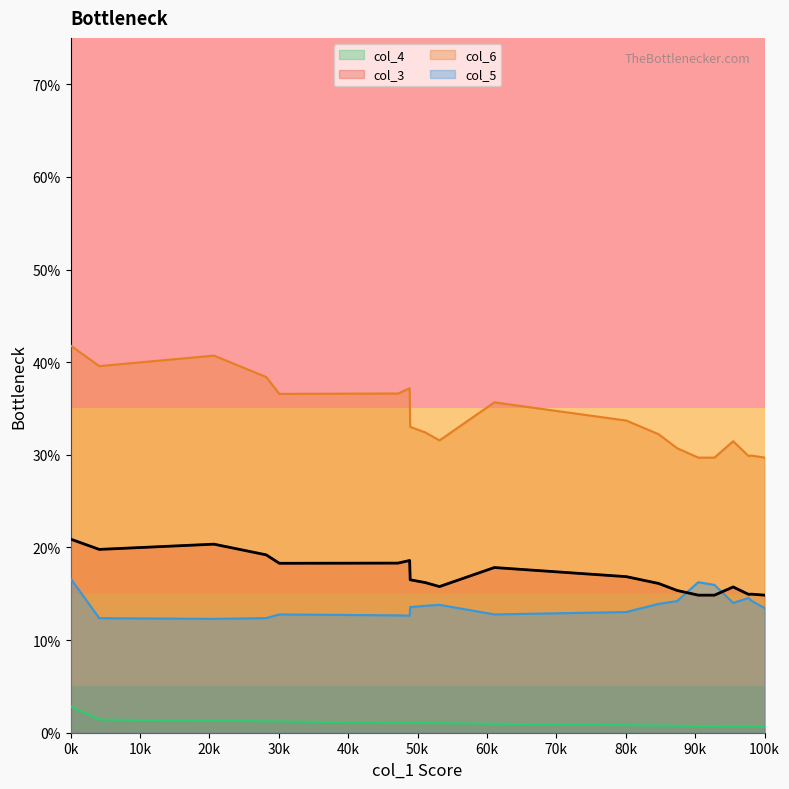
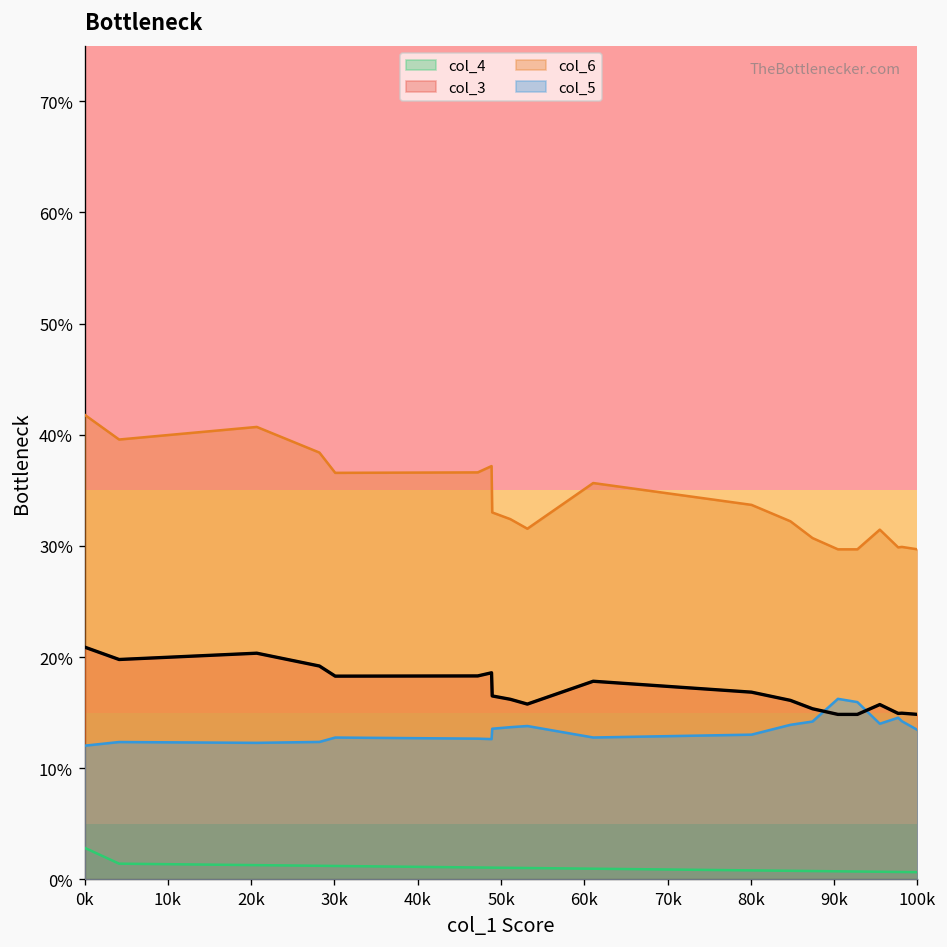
  {
    "col_4": {
      "0k": "3%",
      "100k": "1%"
    },
    "col_5": {
-     "0k": "17%",
+     "0k": "12%",
      "100k": "13%"
    }
  }
